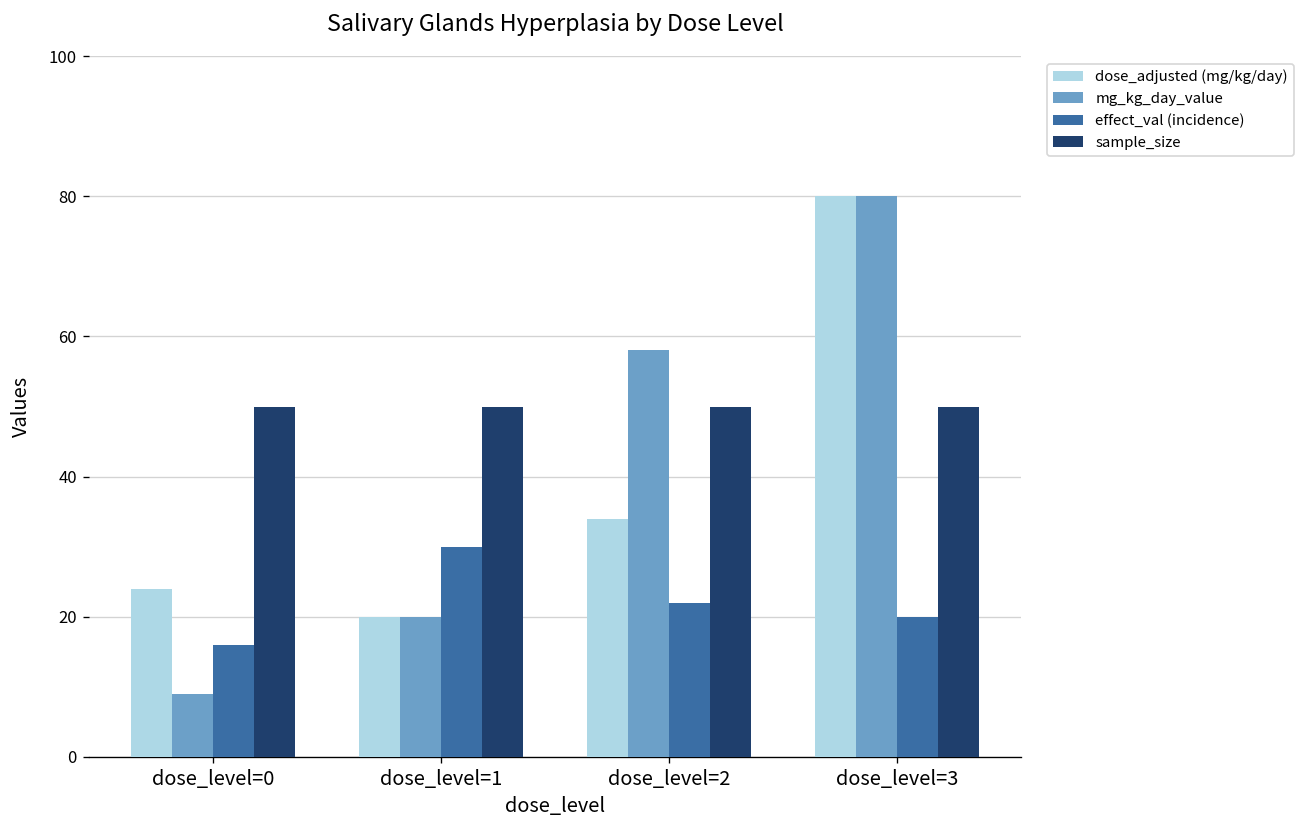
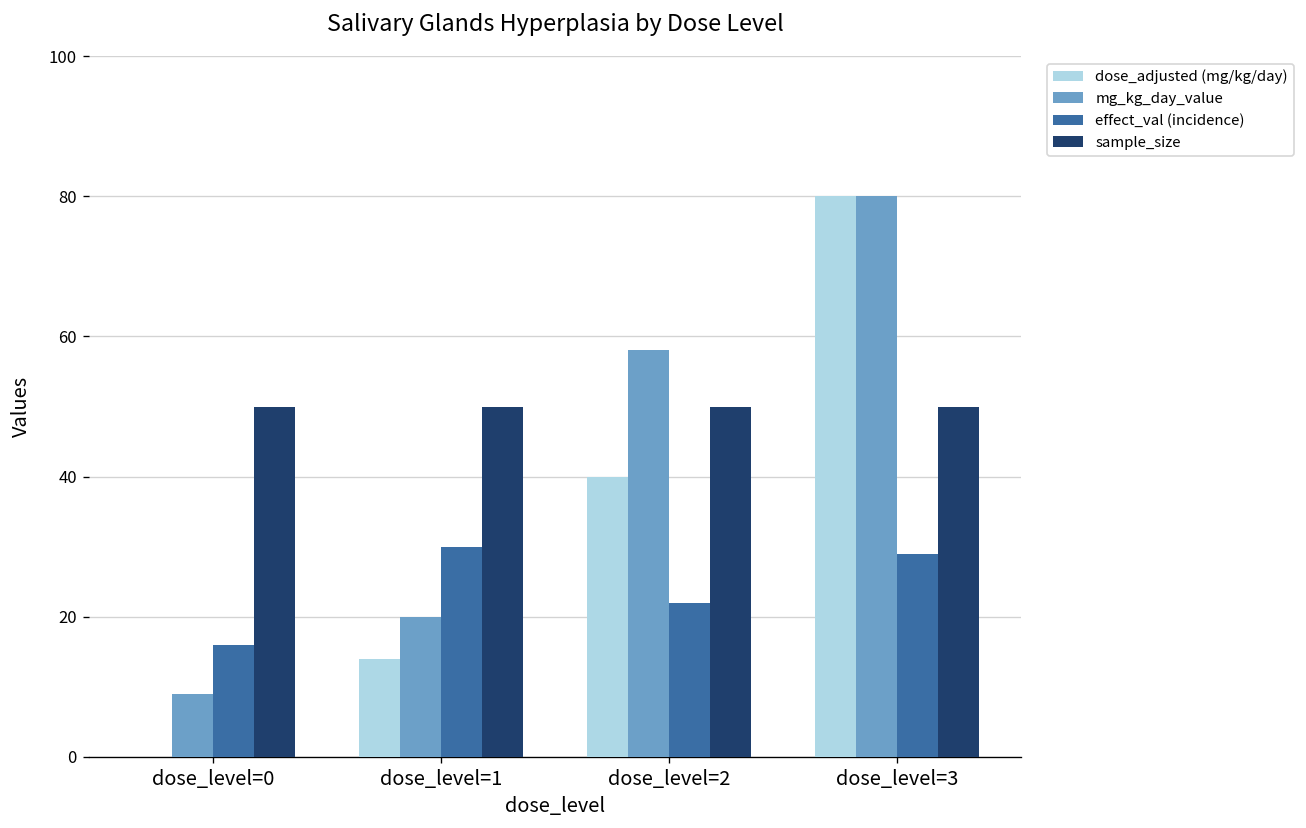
  {
    "dose_adjusted (mg/kg/day)": {
-     "dose_level=0": 24,
-     "dose_level=1": 20,
-     "dose_level=2": 34,
+     "dose_level=0": 0,
+     "dose_level=1": 14,
+     "dose_level=2": 40,
      "dose_level=3": 80
    },
    "mg_kg_day_value": {
      "dose_level=0": 9,
      "dose_level=1": 20,
      "dose_level=2": 58,
      "dose_level=3": 80
    },
    "effect_val (incidence)": {
      "dose_level=0": 16,
      "dose_level=1": 30,
      "dose_level=2": 22,
-     "dose_level=3": 20
+     "dose_level=3": 29
    },
    "sample_size": {
      "dose_level=0": 50,
      "dose_level=1": 50,
      "dose_level=2": 50,
      "dose_level=3": 50
    }
  }
